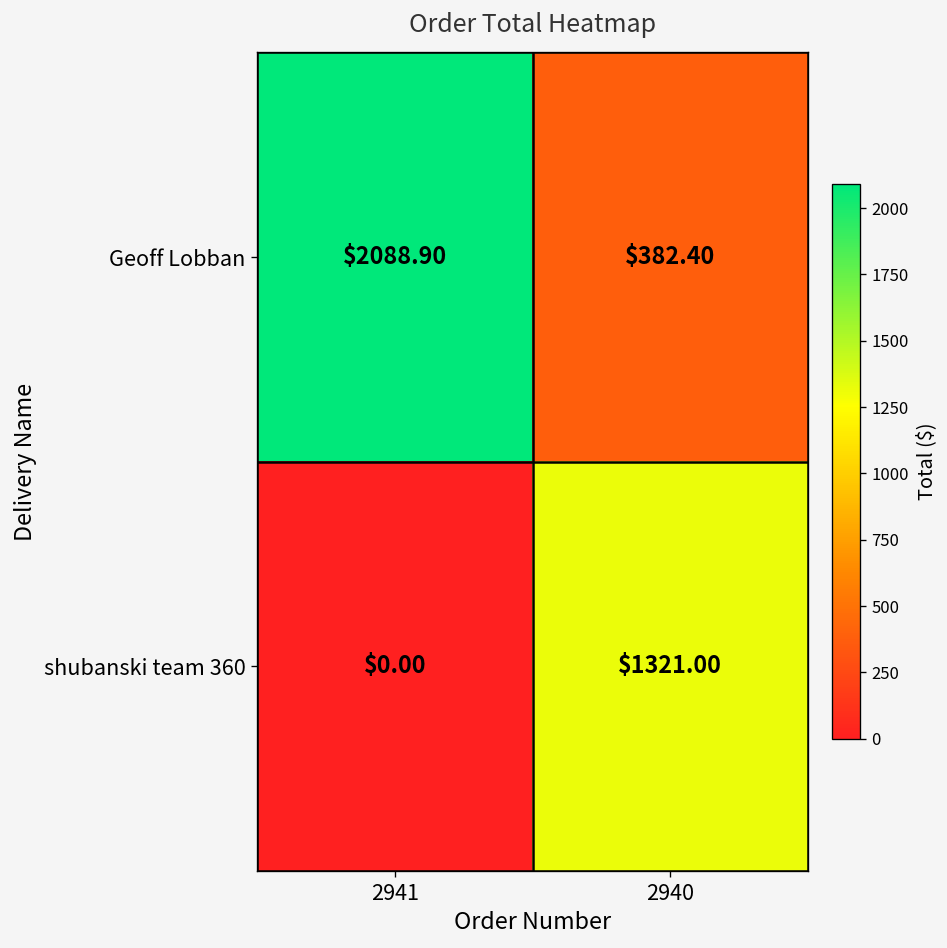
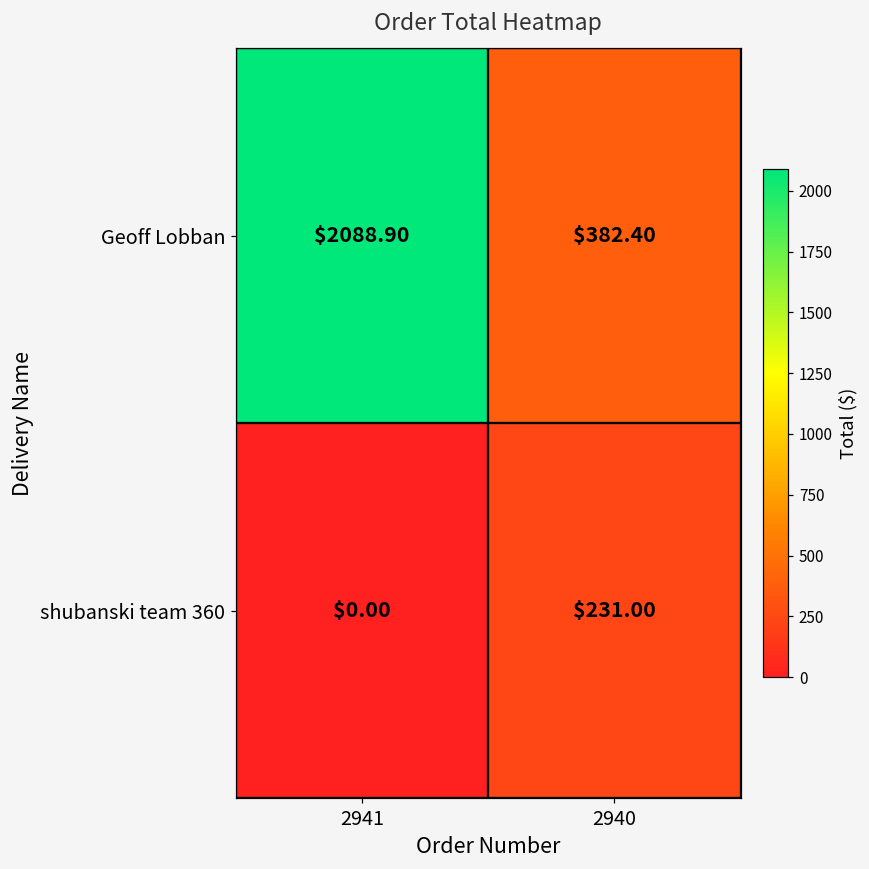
  {
    "Geoff Lobban": {
      "2941": "$2088.90",
      "2940": "$382.40"
    },
    "shubanski team 360": {
      "2941": "$0.00",
-     "2940": "$1321.00"
+     "2940": "$231.00"
    }
  }
